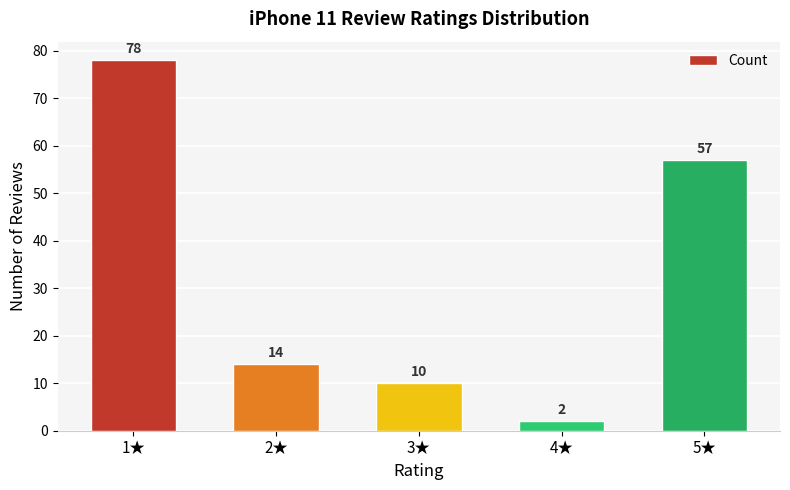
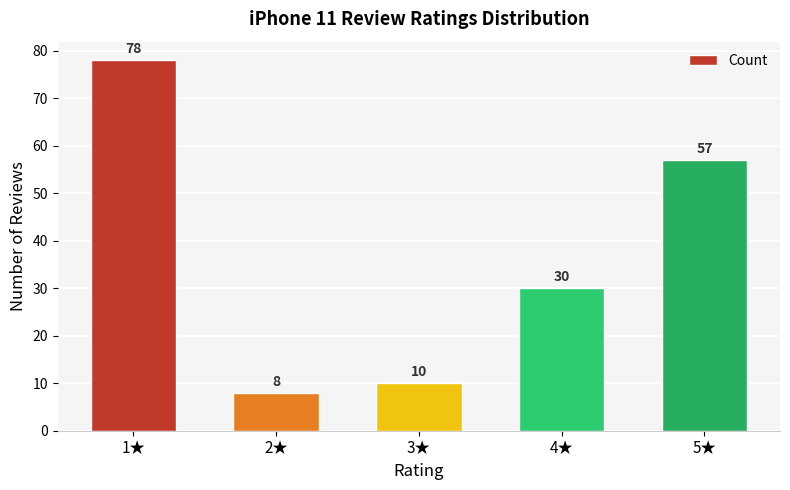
  {
    "1★": 78,
-   "2★": 14,
+   "2★": 8,
    "3★": 10,
-   "4★": 2,
+   "4★": 30,
    "5★": 57
  }
